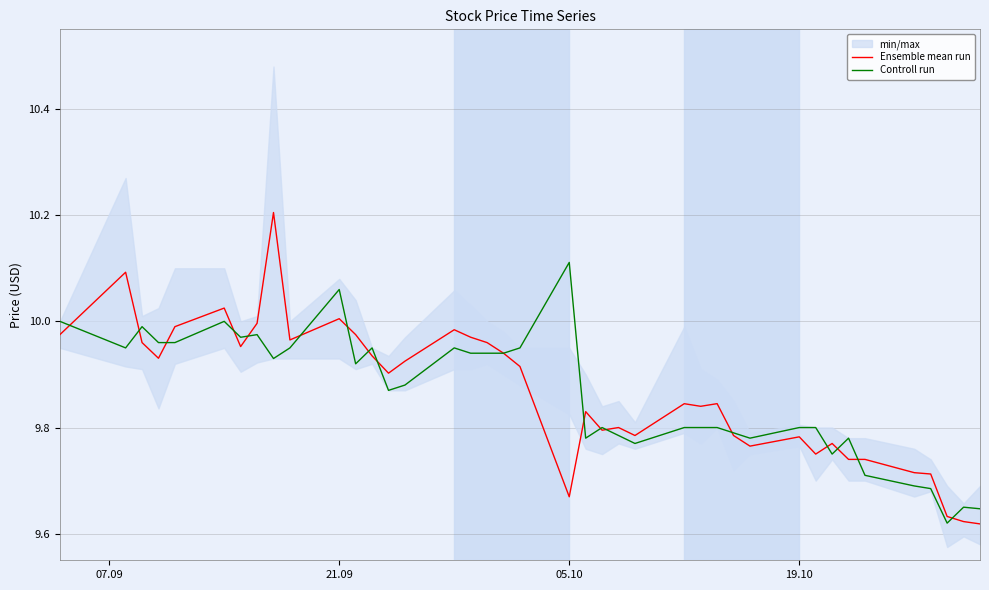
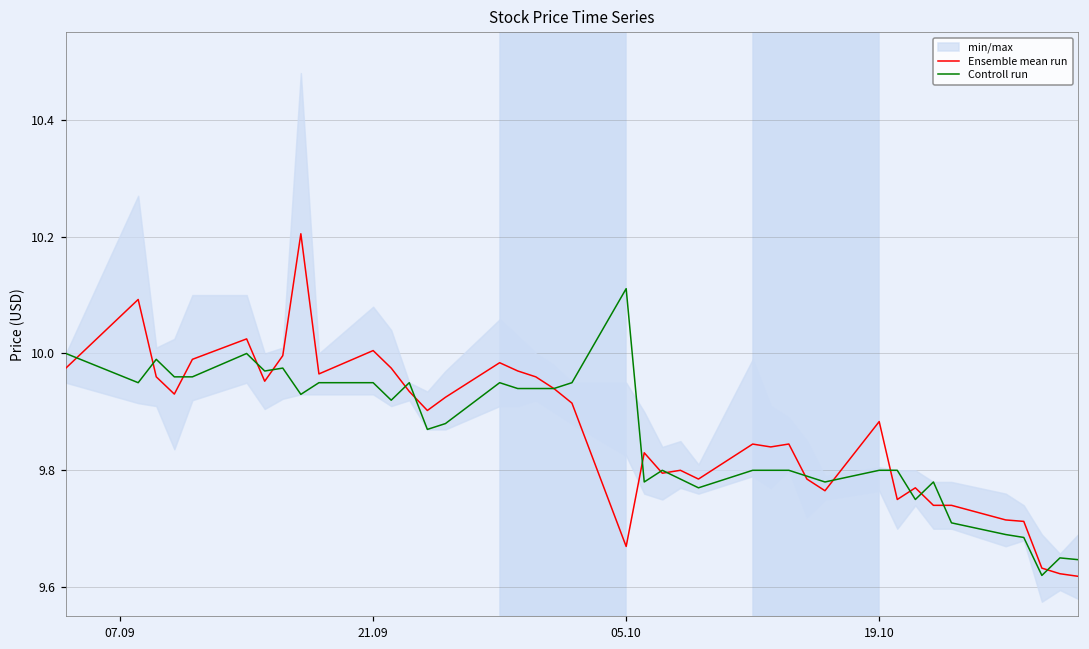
  {
    "Ensemble mean run": {
      "21.09": 10.01,
      "05.10": 9.67,
-     "19.10": 9.78
+     "19.10": 9.88
    },
    "Controll run": {
-     "21.09": 10.06,
+     "21.09": 9.95,
      "05.10": 10.11,
      "19.10": 9.80
    }
  }
